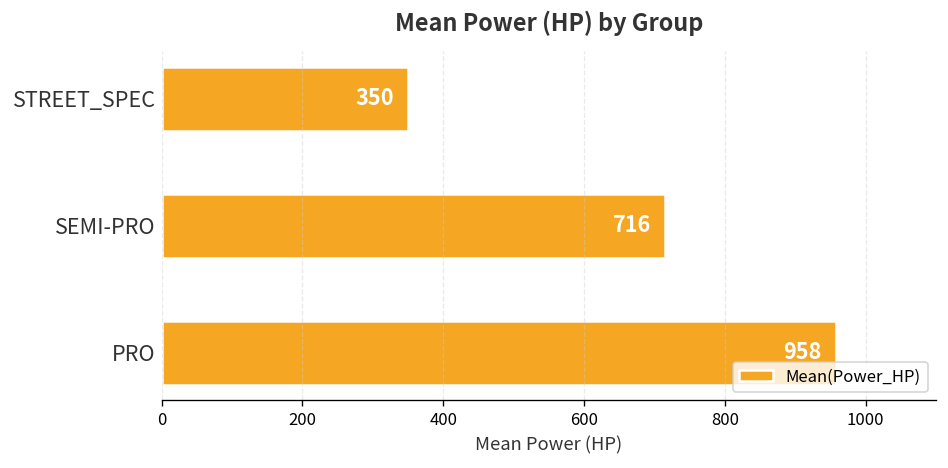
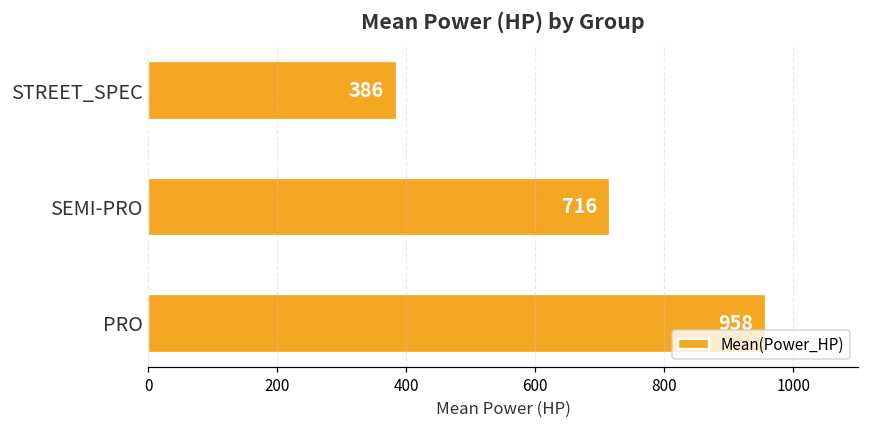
  {
-   "STREET_SPEC": 350,
+   "STREET_SPEC": 386,
    "SEMI-PRO": 716
  }
